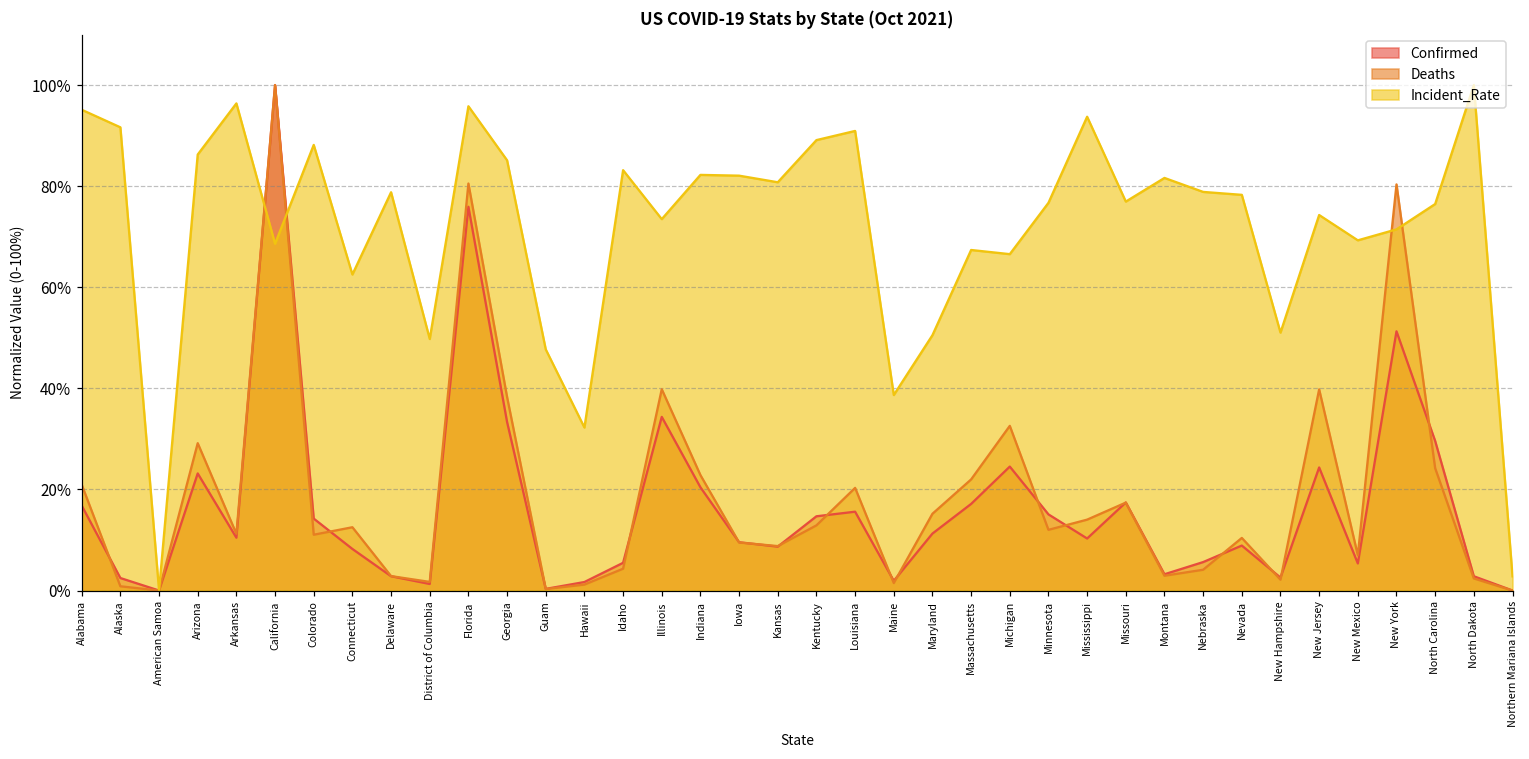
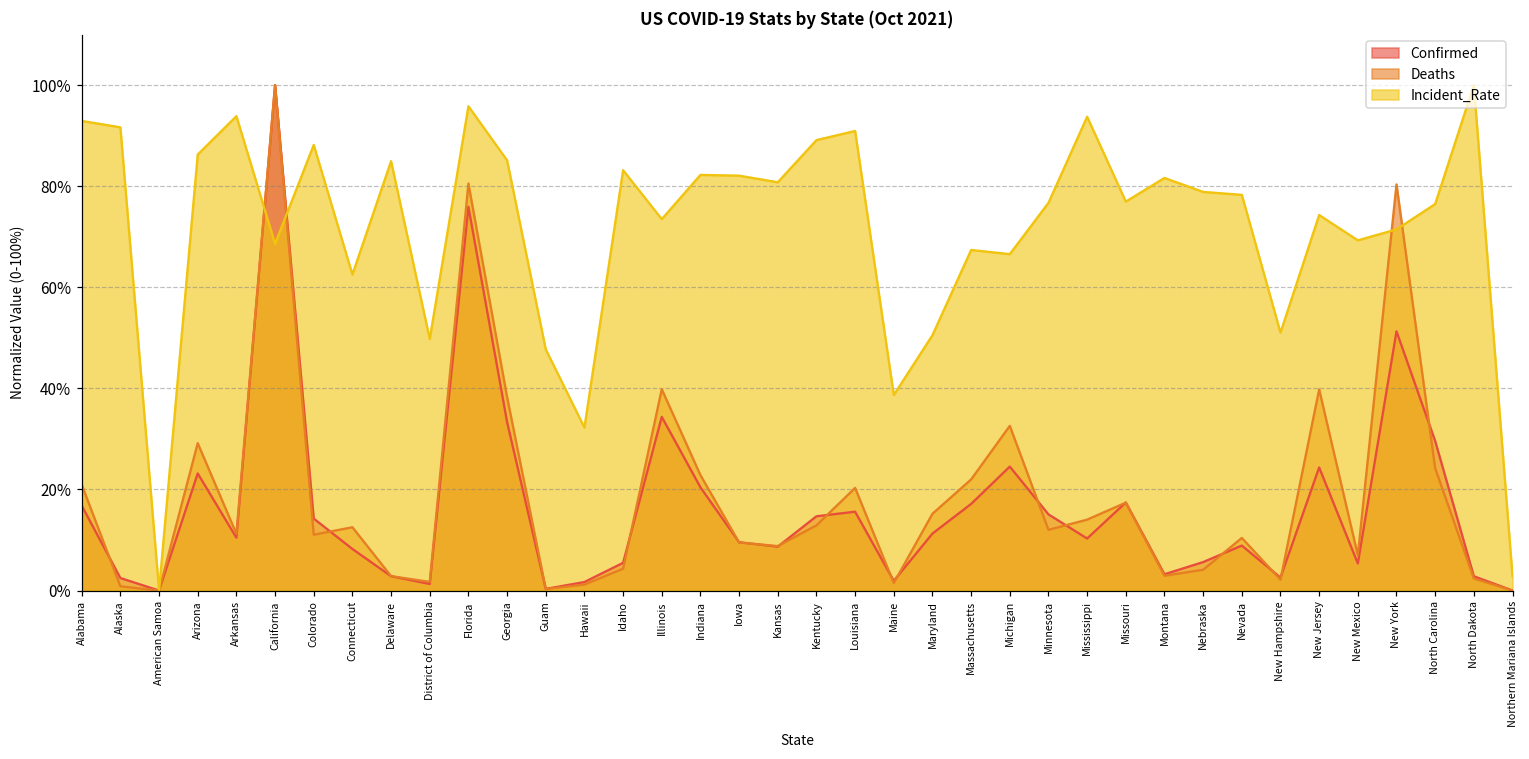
  {
    "Incident_Rate": {
-     "Alabama": "95%",
+     "Alabama": "93%",
      "Alaska": "92%",
      "Arizona": "86%",
-     "Arkansas": "96%",
+     "Arkansas": "94%",
      "California": "69%",
      "Colorado": "88%",
      "Connecticut": "63%",
-     "Delaware": "79%",
+     "Delaware": "85%",
      "District of Columbia": "50%",
      "Florida": "96%",
      "Georgia": "85%",
      "Guam": "48%",
      "Hawaii": "32%",
      "Idaho": "83%",
      "Illinois": "73%",
      "Indiana": "82%",
      "Iowa": "82%",
      "Kansas": "81%",
      "Kentucky": "89%",
      "Louisiana": "91%",
      "Maine": "39%",
      "Maryland": "51%",
      "Massachusetts": "67%",
      "Michigan": "67%",
      "Minnesota": "77%",
      "Mississippi": "94%",
      "Missouri": "77%",
      "Montana": "82%",
      "Nebraska": "79%",
      "Nevada": "78%",
      "New Hampshire": "51%",
      "New Jersey": "74%",
      "New Mexico": "69%",
      "New York": "71%",
      "North Carolina": "76%",
      "Northern Mariana Islands": "3%"
    }
  }
